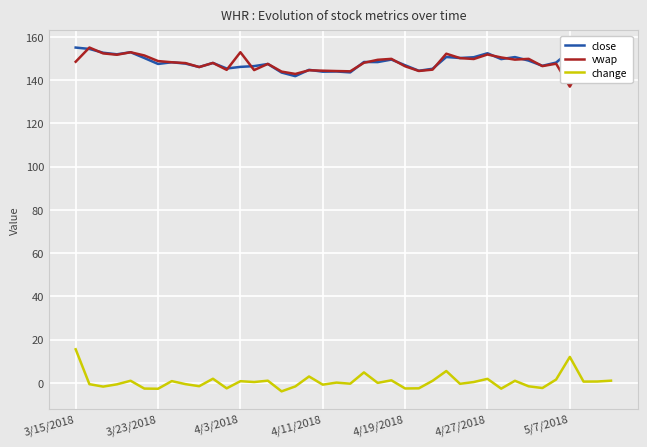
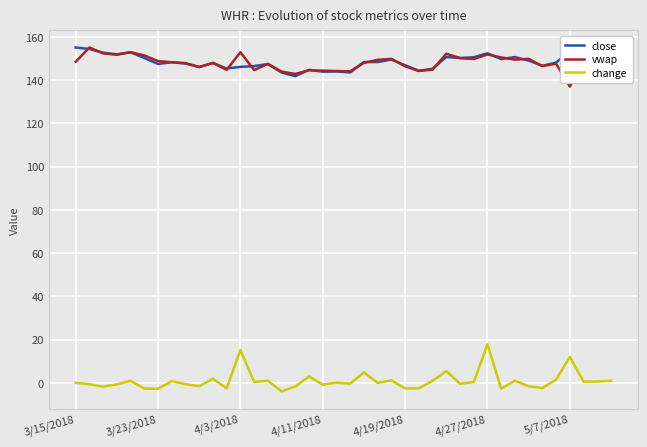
  {
    "close": {
      "3/15/2018": 155,
      "3/23/2018": 147,
      "4/3/2018": 146
    },
    "vwap": {
      "3/15/2018": 149,
      "3/23/2018": 149,
      "4/3/2018": 153,
      "5/7/2018": 137
    },
    "change": {
-     "3/15/2018": 16,
+     "3/15/2018": 0,
      "3/23/2018": -3,
-     "4/3/2018": 1,
+     "4/3/2018": 15,
      "4/11/2018": -1,
      "4/19/2018": -3,
-     "4/27/2018": 2,
+     "4/27/2018": 18,
      "5/7/2018": 12
    }
  }
